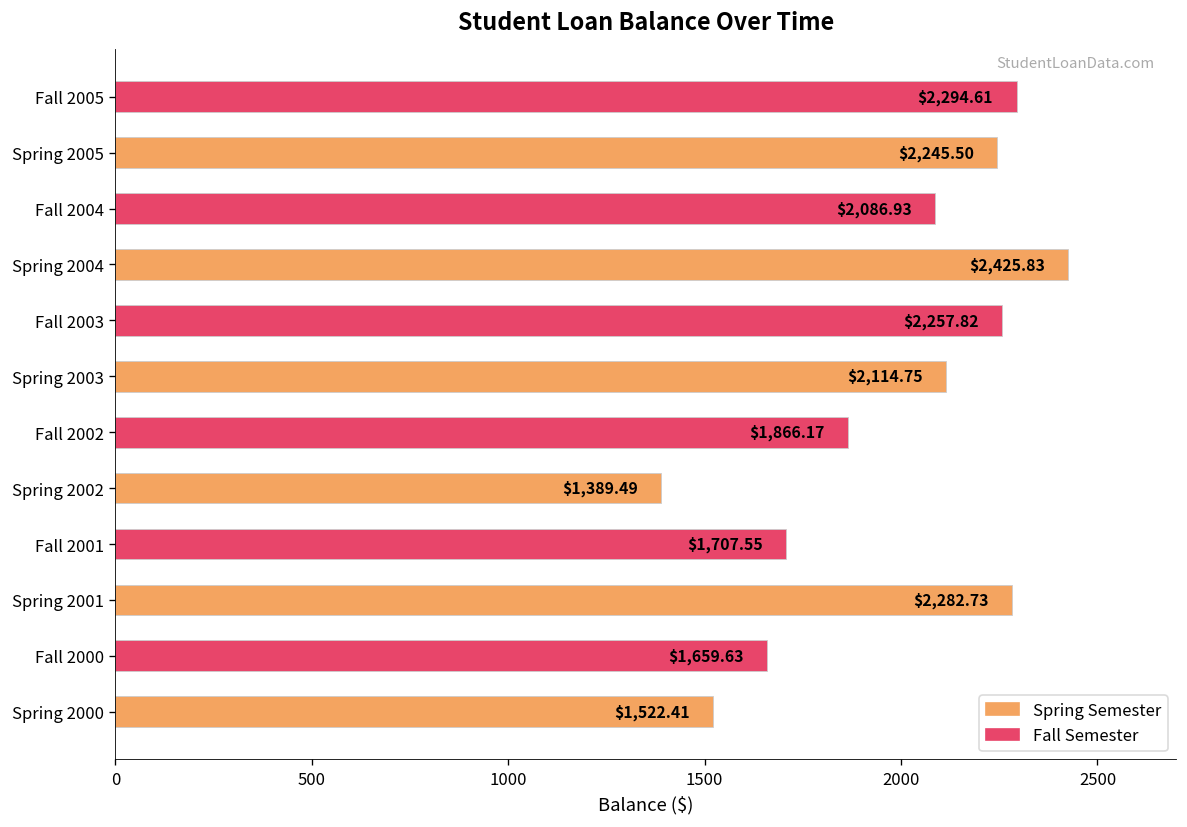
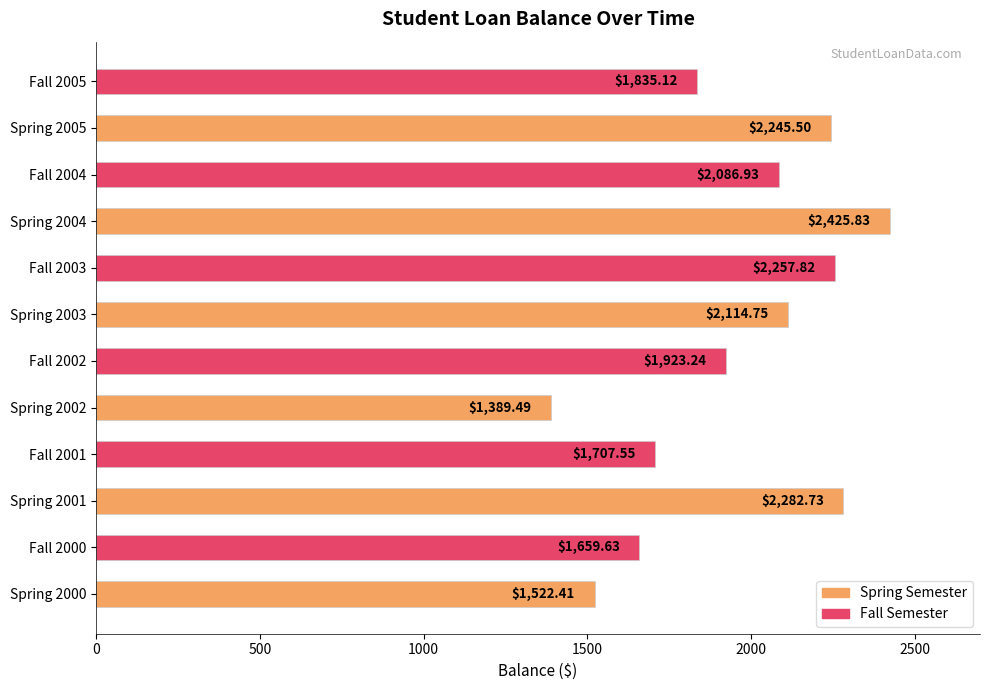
  {
-   "Fall 2005": "$2,294.61",
+   "Fall 2005": "$1,835.12",
    "Spring 2005": "$2,245.50",
    "Fall 2004": "$2,086.93",
    "Spring 2004": "$2,425.83",
    "Fall 2003": "$2,257.82",
    "Spring 2003": "$2,114.75",
-   "Fall 2002": "$1,866.17",
+   "Fall 2002": "$1,923.24",
    "Spring 2002": "$1,389.49",
    "Fall 2001": "$1,707.55",
    "Spring 2001": "$2,282.73",
    "Fall 2000": "$1,659.63",
    "Spring 2000": "$1,522.41"
  }
